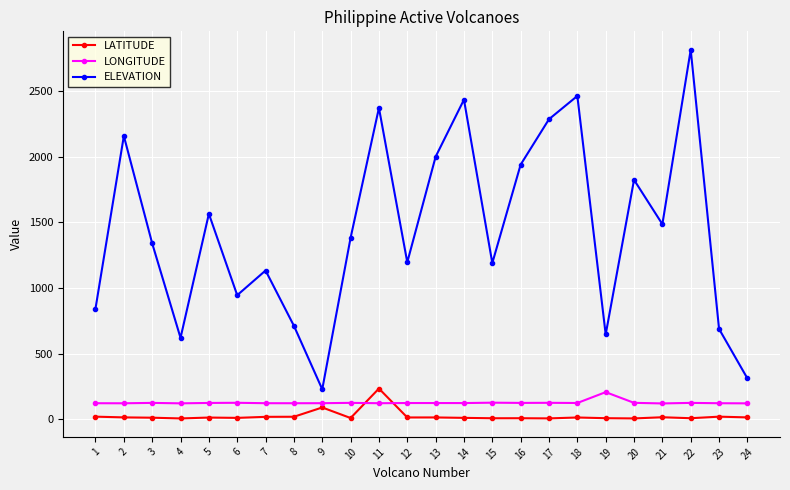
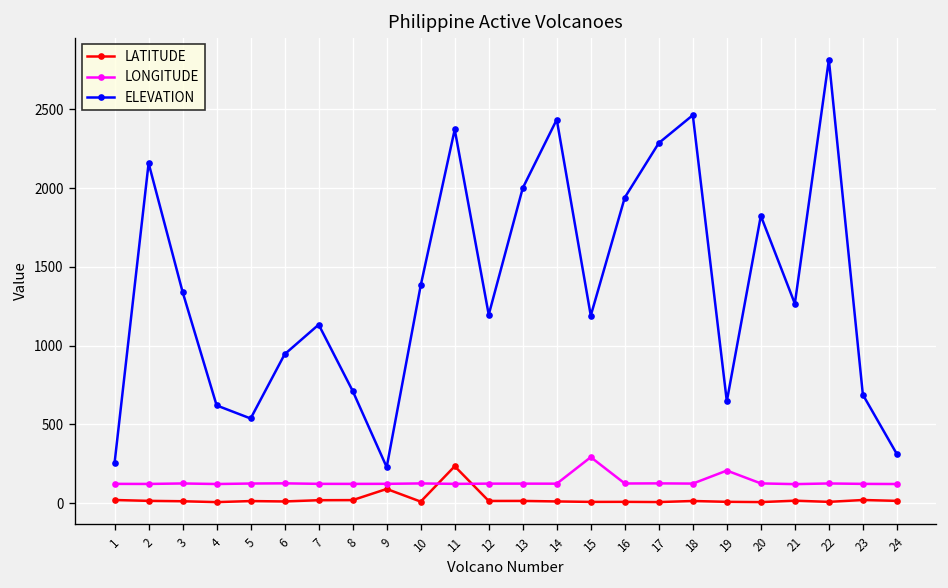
  {
    "LATITUDE": {
      "1": 20,
      "2": 10,
      "3": 10,
      "4": 10,
      "5": 10,
      "6": 10,
      "7": 20,
      "8": 20,
      "9": 90,
      "10": 10,
      "11": 230,
      "12": 10,
      "13": 10,
      "14": 10,
      "15": 10,
      "16": 10,
      "17": 10,
      "18": 10,
      "19": 10,
      "20": 10,
      "21": 20,
      "22": 10,
      "23": 20,
      "24": 10
    },
    "LONGITUDE": {
      "1": 120,
      "2": 120,
      "3": 120,
      "4": 120,
      "5": 120,
      "6": 130,
      "7": 120,
      "8": 120,
      "9": 120,
      "10": 120,
      "11": 120,
      "12": 120,
      "13": 120,
      "14": 120,
-     "15": 130,
+     "15": 290,
      "16": 120,
      "17": 130,
      "18": 120,
      "19": 210,
      "20": 120,
      "21": 120,
      "22": 120,
      "23": 120,
      "24": 120
    },
    "ELEVATION": {
-     "1": 840,
+     "1": 260,
      "2": 2160,
      "3": 1340,
      "4": 620,
-     "5": 1570,
+     "5": 540,
      "6": 950,
      "7": 1130,
      "8": 710,
      "9": 230,
      "10": 1380,
      "11": 2370,
      "12": 1200,
      "13": 2000,
      "14": 2440,
      "15": 1190,
      "16": 1940,
      "17": 2290,
      "18": 2460,
      "19": 650,
      "20": 1820,
-     "21": 1490,
+     "21": 1270,
      "22": 2820,
      "23": 690,
      "24": 310
    }
  }
